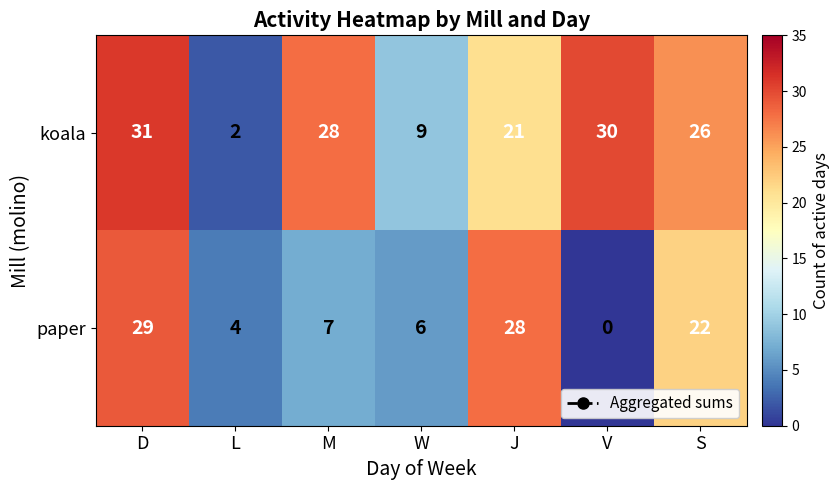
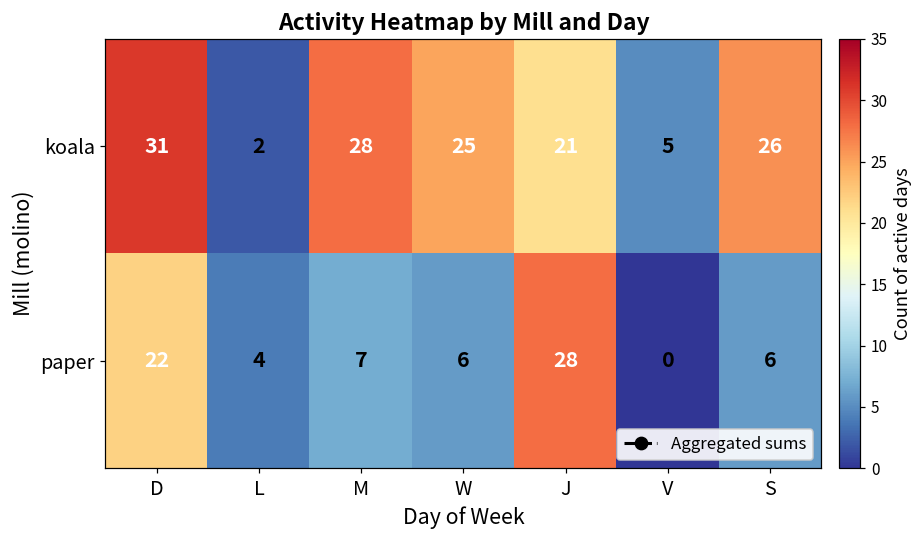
  {
    "koala": {
      "D": 31,
      "L": 2,
      "M": 28,
-     "W": 9,
+     "W": 25,
      "J": 21,
-     "V": 30,
+     "V": 5,
      "S": 26
    },
    "paper": {
-     "D": 29,
+     "D": 22,
      "L": 4,
      "M": 7,
      "W": 6,
      "J": 28,
      "V": 0,
-     "S": 22
+     "S": 6
    }
  }
